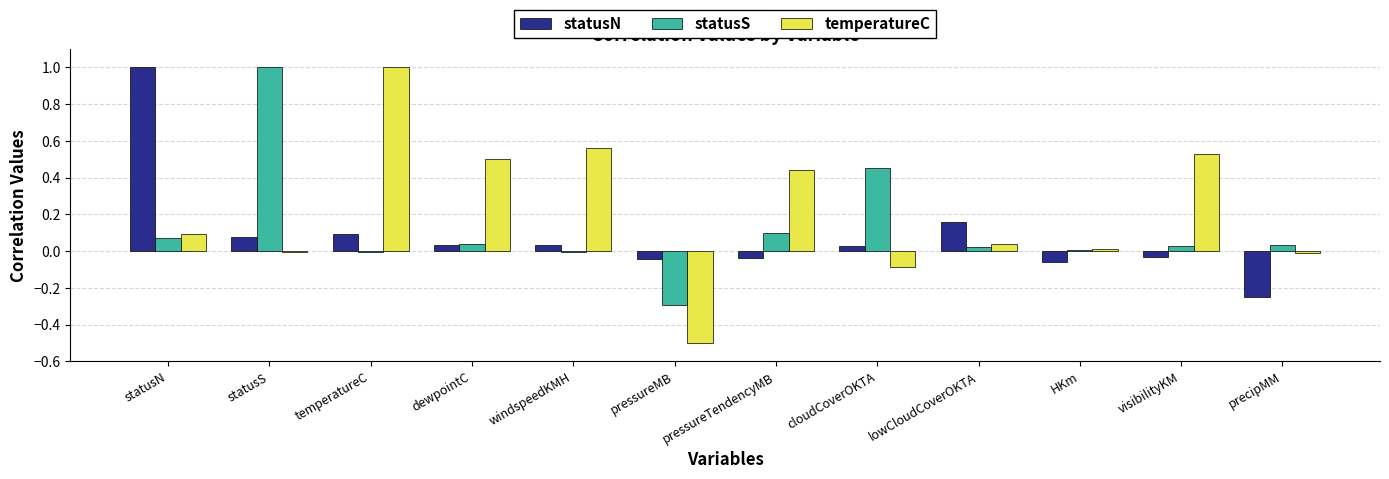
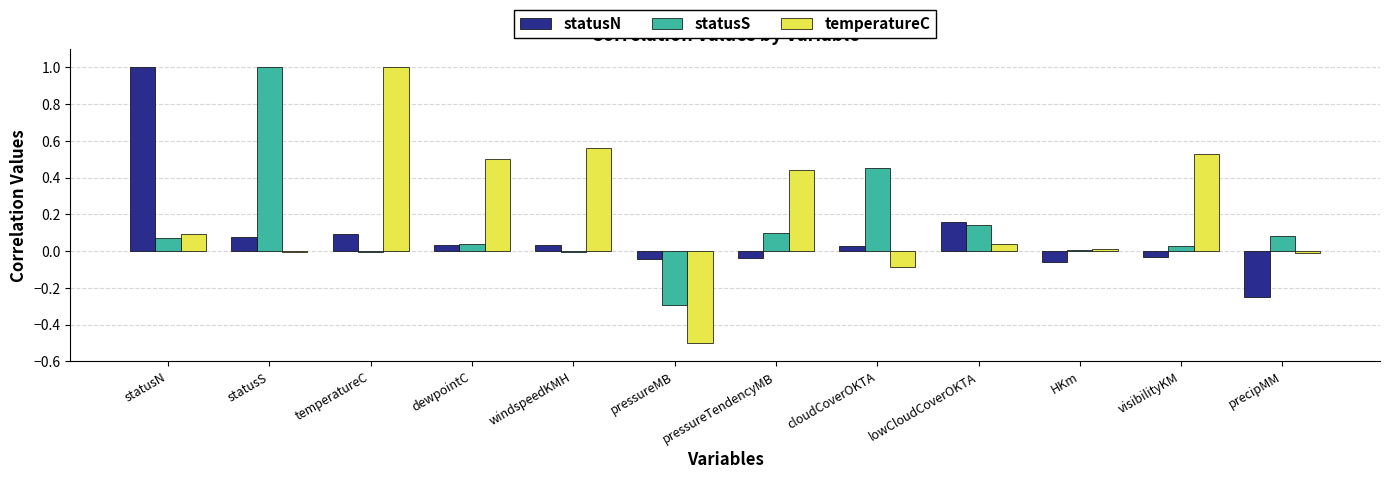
  {
    "statusN": {
      "statusN": 1.00,
      "statusS": 0.07,
      "temperatureC": 0.10,
      "dewpointC": 0.03,
      "windspeedKMH": 0.04,
      "pressureMB": -0.04,
      "pressureTendencyMB": -0.04,
      "cloudCoverOKTA": 0.03,
      "lowCloudCoverOKTA": 0.16,
      "HKm": -0.06,
      "visibilityKM": -0.03,
      "precipMM": -0.25
    },
    "statusS": {
      "statusN": 0.07,
      "statusS": 1.00,
      "dewpointC": 0.04,
      "pressureMB": -0.29,
      "pressureTendencyMB": 0.10,
      "cloudCoverOKTA": 0.45,
-     "lowCloudCoverOKTA": 0.02,
+     "lowCloudCoverOKTA": 0.15,
      "visibilityKM": 0.03,
-     "precipMM": 0.04
+     "precipMM": 0.08
    },
    "temperatureC": {
      "statusN": 0.10,
      "temperatureC": 1.00,
      "dewpointC": 0.50,
      "windspeedKMH": 0.56,
      "pressureMB": -0.50,
      "pressureTendencyMB": 0.44,
      "cloudCoverOKTA": -0.08,
      "lowCloudCoverOKTA": 0.04,
      "visibilityKM": 0.53
    }
  }
